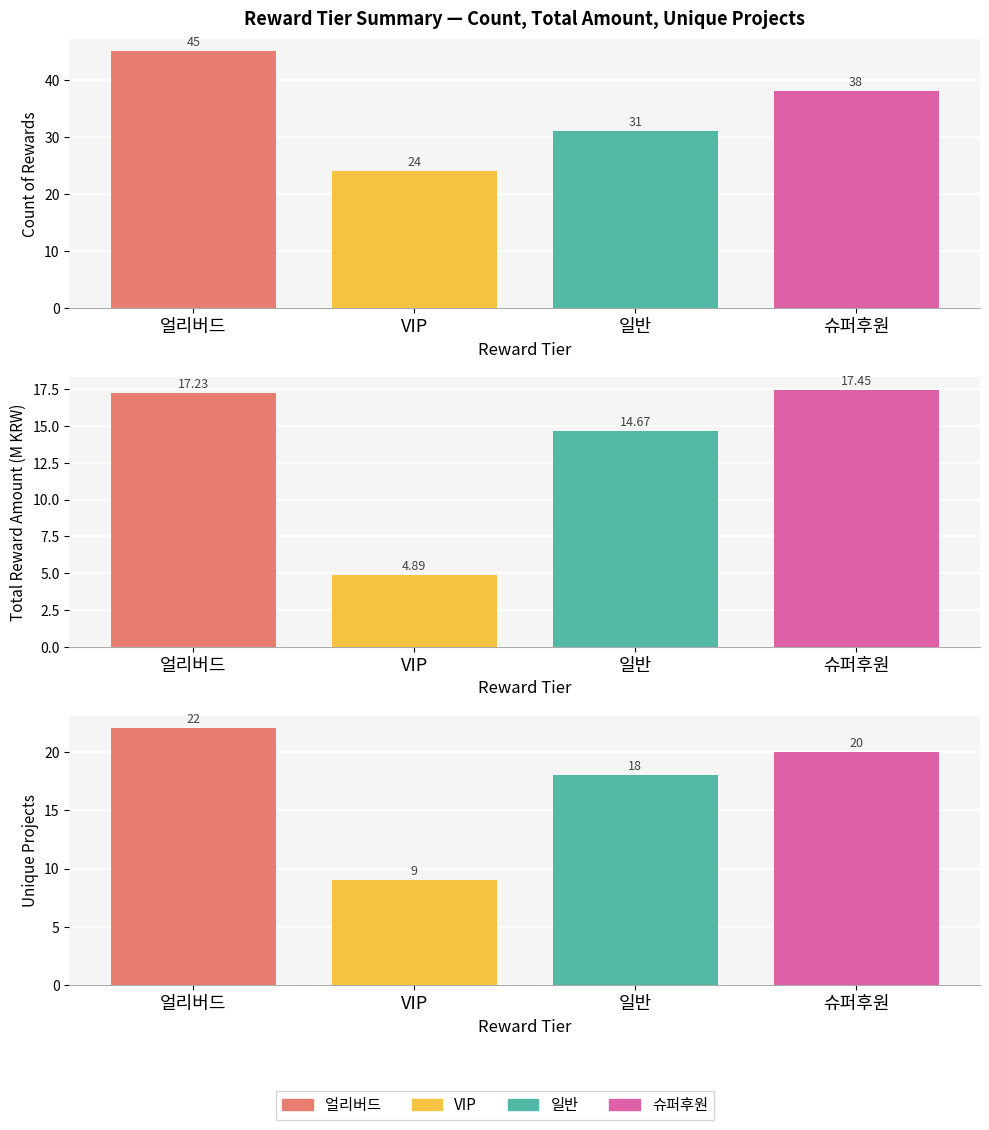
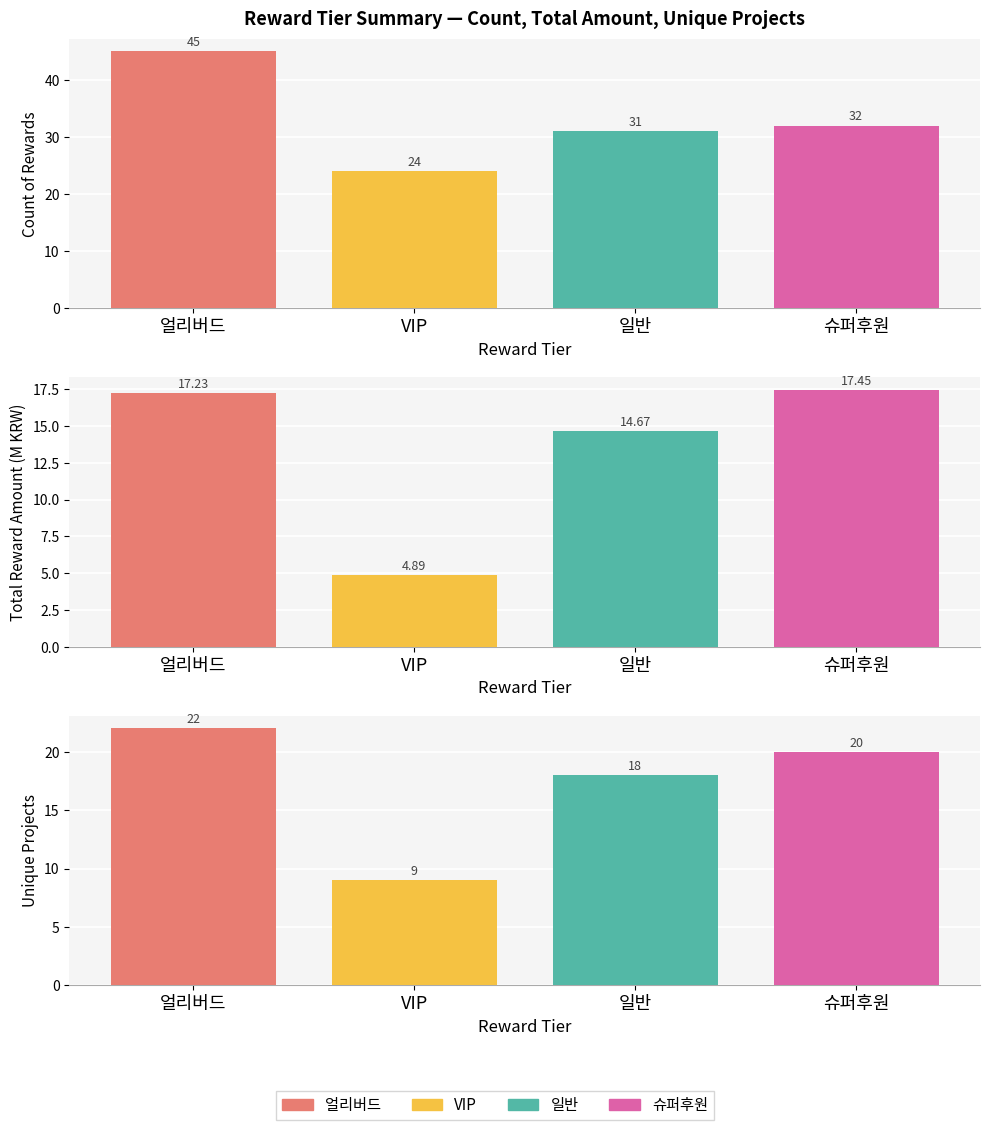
  {
    "Reward Tier Summary — Count, Total Amount, Unique Projects": {
      "얼리버드": 45,
      "VIP": 24,
      "일반": 31,
-     "슈퍼후원": 38
+     "슈퍼후원": 32
    }
  }
